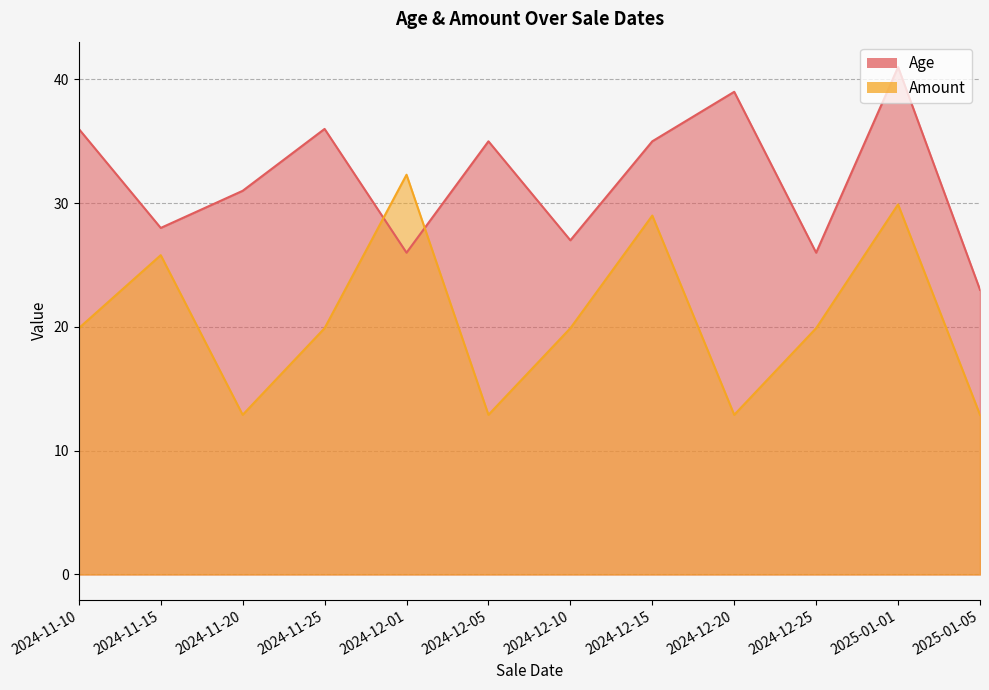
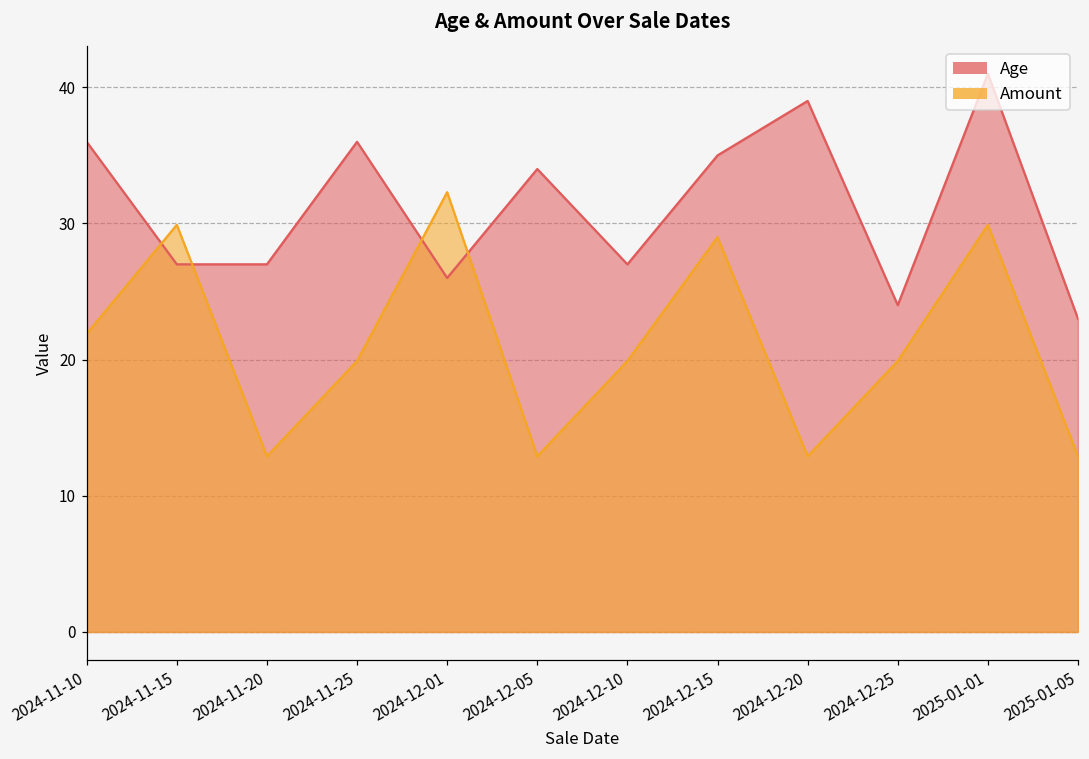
  {
    "Age": {
      "2024-11-10": 36,
-     "2024-11-15": 28,
-     "2024-11-20": 31,
+     "2024-11-15": 27,
+     "2024-11-20": 27,
      "2024-11-25": 36,
      "2024-12-01": 26,
-     "2024-12-05": 35,
+     "2024-12-05": 34,
      "2024-12-10": 27,
      "2024-12-15": 35,
      "2024-12-20": 39,
-     "2024-12-25": 26,
+     "2024-12-25": 24,
      "2025-01-05": 23
    },
    "Amount": {
-     "2024-11-10": 19.9,
-     "2024-11-15": 25.8,
+     "2024-11-10": 21.9,
+     "2024-11-15": 29.9,
      "2024-11-20": 12.9,
      "2024-11-25": 19.9,
      "2024-12-01": 32.3,
      "2024-12-05": 12.9,
      "2024-12-10": 19.9,
      "2024-12-15": 29.0,
      "2024-12-20": 12.9,
      "2024-12-25": 19.9,
      "2025-01-01": 29.9,
      "2025-01-05": 12.9
    }
  }
